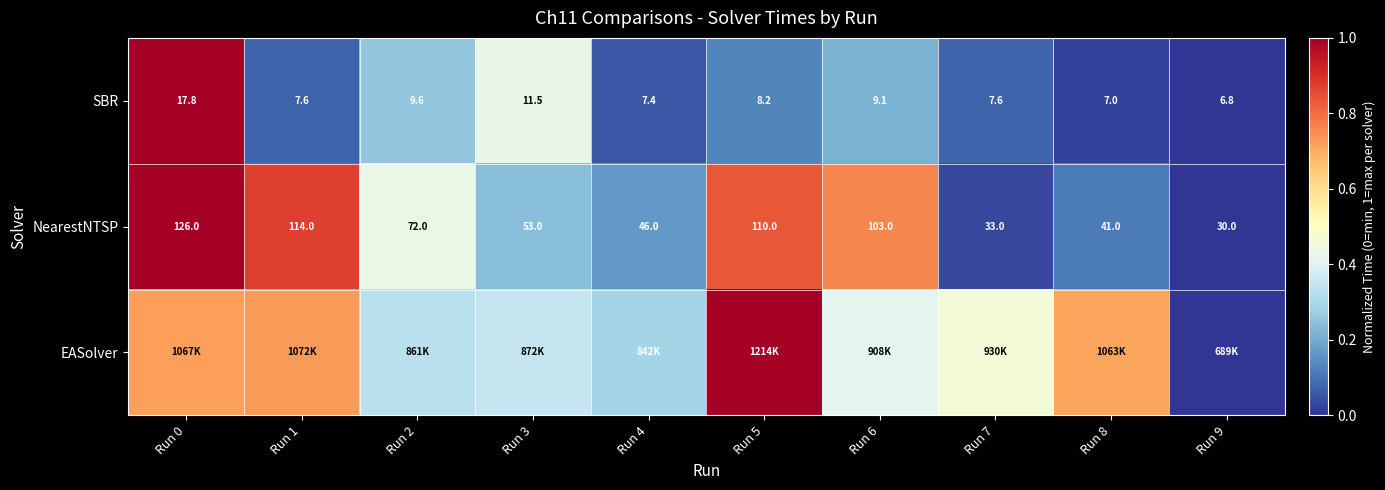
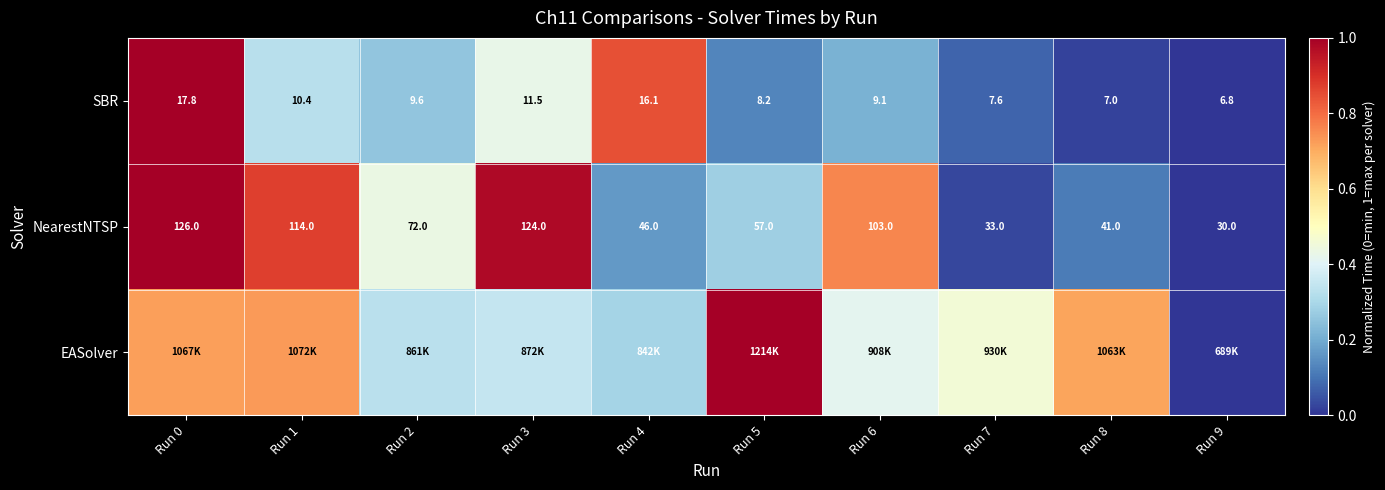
  {
    "SBR": {
      "Run 0": "17.8",
-     "Run 1": "7.6",
+     "Run 1": "10.4",
      "Run 2": "9.6",
      "Run 3": "11.5",
-     "Run 4": "7.4",
+     "Run 4": "16.1",
      "Run 5": "8.2",
      "Run 6": "9.1",
      "Run 7": "7.6",
      "Run 8": "7.0",
      "Run 9": "6.8"
    },
    "NearestNTSP": {
      "Run 0": "126.0",
      "Run 1": "114.0",
      "Run 2": "72.0",
-     "Run 3": "53.0",
+     "Run 3": "124.0",
      "Run 4": "46.0",
-     "Run 5": "110.0",
+     "Run 5": "57.0",
      "Run 6": "103.0",
      "Run 7": "33.0",
      "Run 8": "41.0",
      "Run 9": "30.0"
    },
    "EASolver": {
      "Run 0": "1067K",
      "Run 1": "1072K",
      "Run 2": "861K",
      "Run 3": "872K",
      "Run 4": "842K",
      "Run 5": "1214K",
      "Run 6": "908K",
      "Run 7": "930K",
      "Run 8": "1063K",
      "Run 9": "689K"
    }
  }
